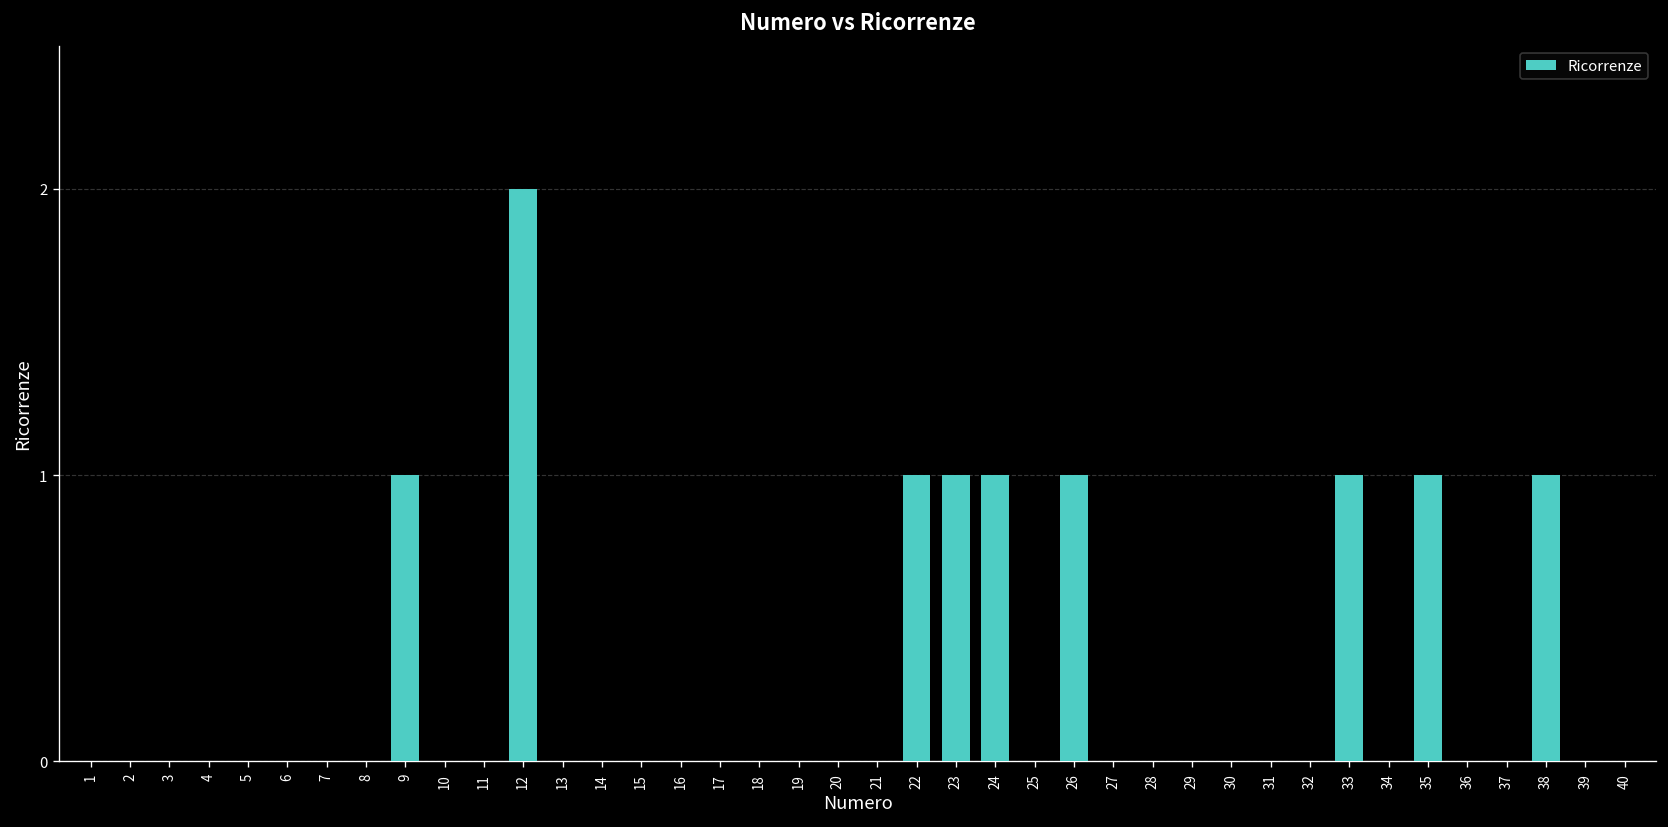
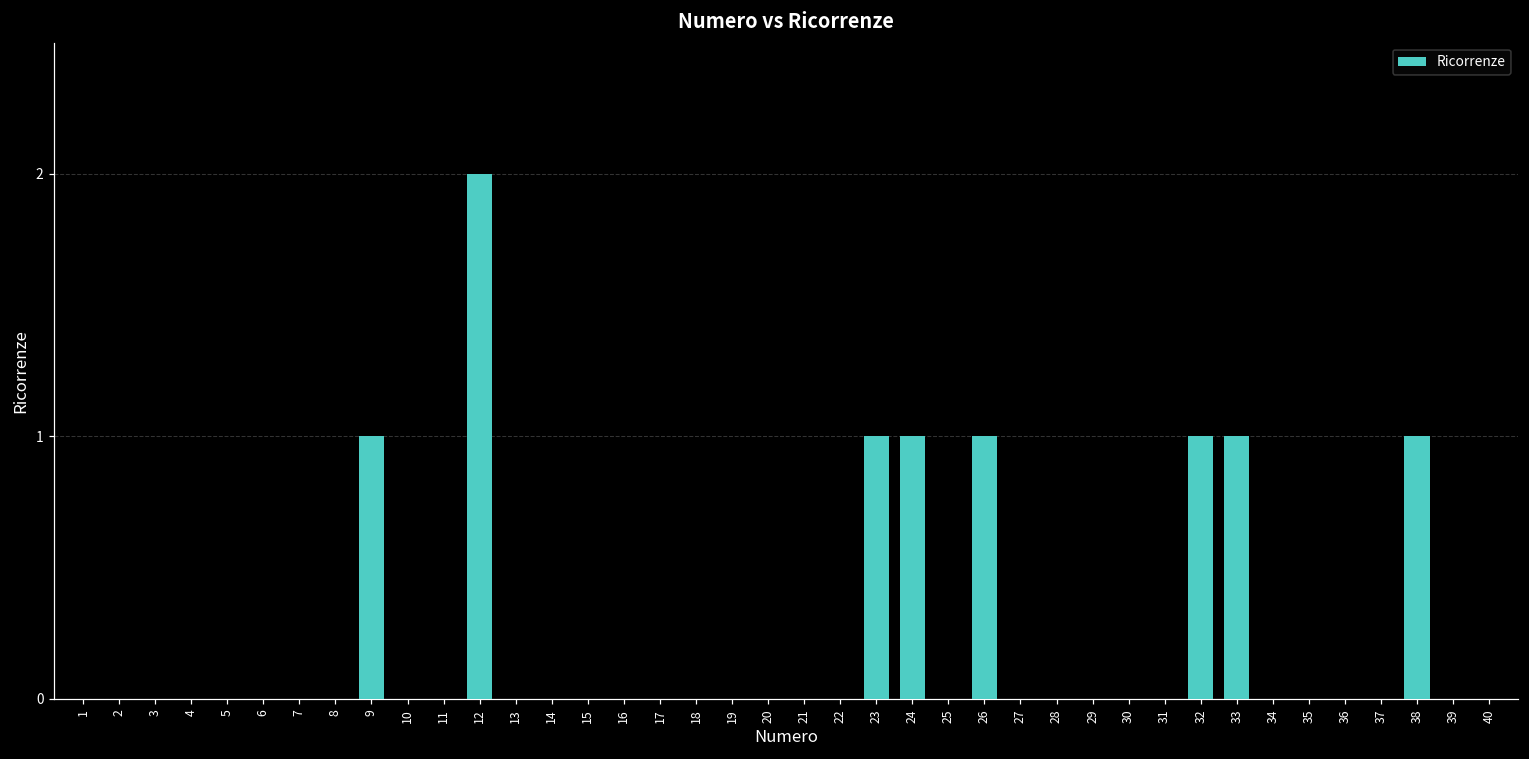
  {
    "1": 0,
    "2": 0,
    "3": 0,
    "4": 0,
    "5": 0,
    "6": 0,
    "7": 0,
    "8": 0,
    "9": 1,
    "10": 0,
    "11": 0,
    "12": 2,
    "13": 0,
    "14": 0,
    "15": 0,
    "16": 0,
    "17": 0,
    "18": 0,
    "19": 0,
    "20": 0,
    "21": 0,
-   "22": 1,
+   "22": 0,
    "23": 1,
    "24": 1,
    "25": 0,
    "26": 1,
    "27": 0,
    "28": 0,
    "29": 0,
    "30": 0,
    "31": 0,
-   "32": 0,
+   "32": 1,
    "33": 1,
    "34": 0,
-   "35": 1,
+   "35": 0,
    "36": 0,
    "37": 0,
    "38": 1,
    "39": 0,
    "40": 0
  }
